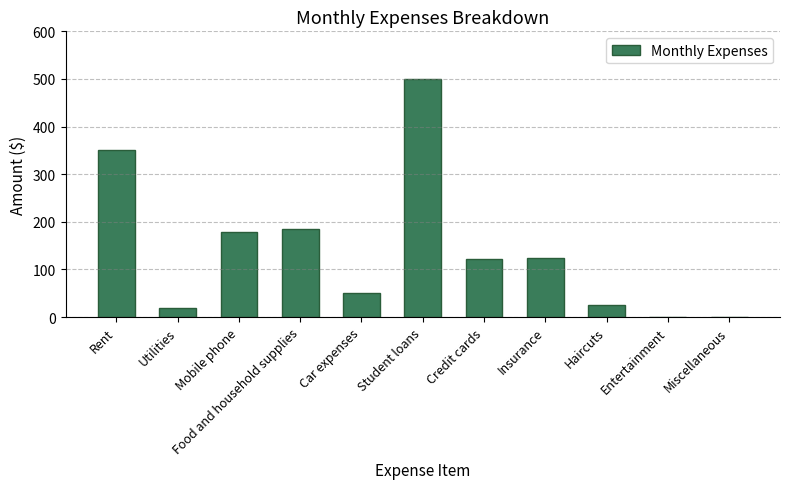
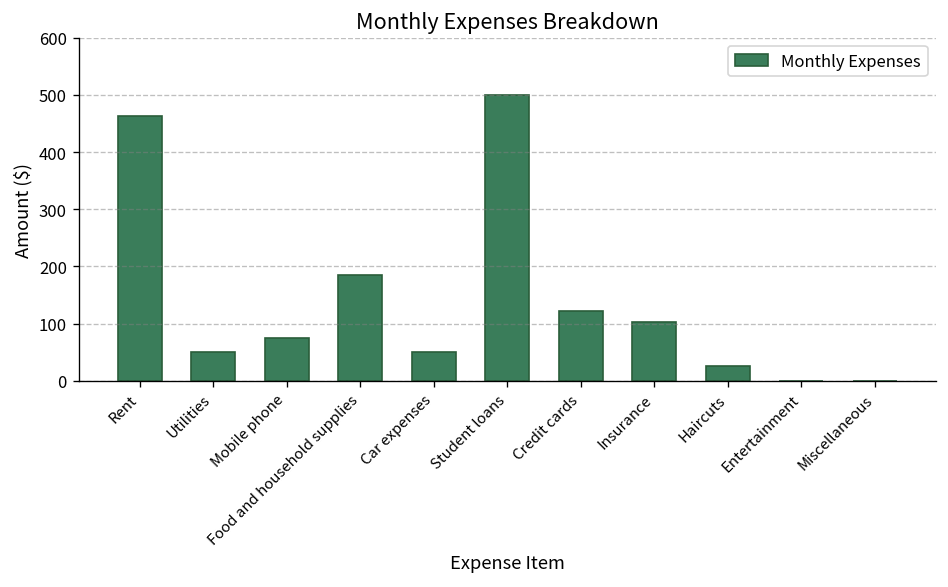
  {
-   "Rent": 350,
-   "Utilities": 20,
-   "Mobile phone": 180,
+   "Rent": 460,
+   "Utilities": 50,
+   "Mobile phone": 80,
    "Food and household supplies": 190,
    "Car expenses": 50,
    "Student loans": 500,
    "Credit cards": 120,
-   "Insurance": 130,
+   "Insurance": 100,
    "Haircuts": 30,
    "Entertainment": 0,
    "Miscellaneous": 0
  }
